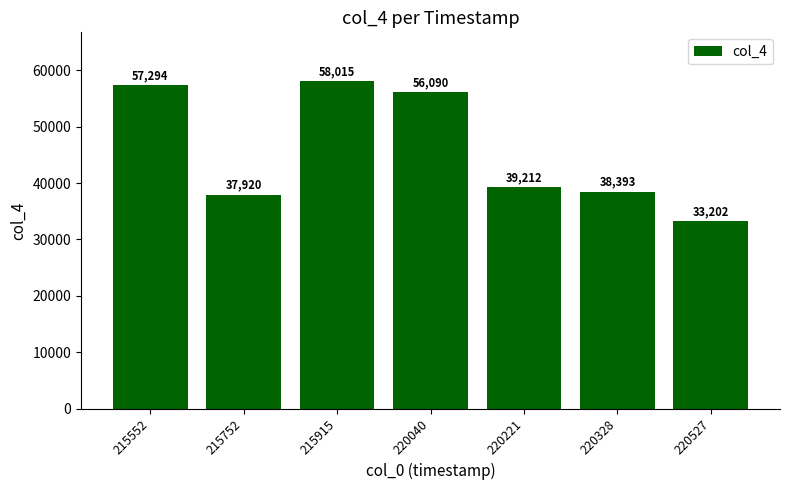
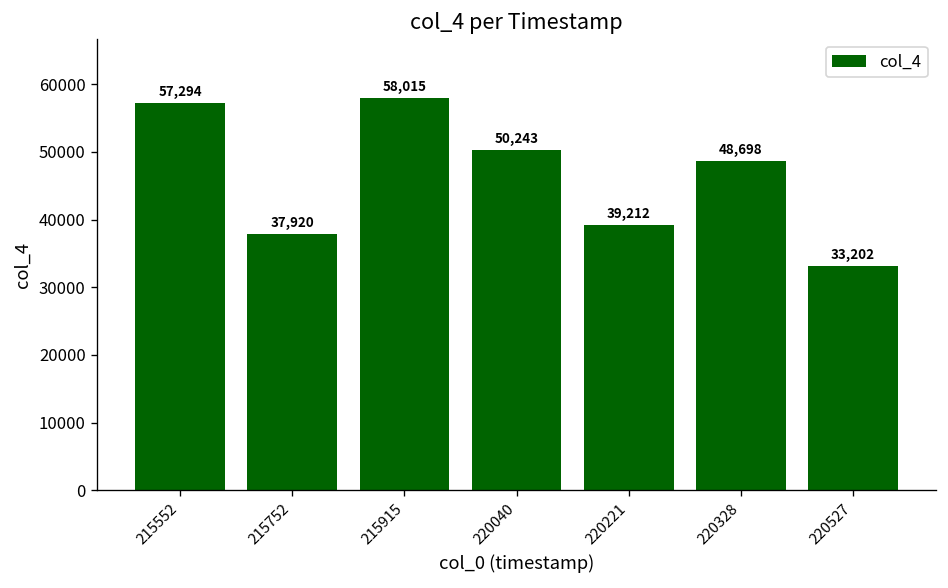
  {
    "215552": "57,294",
    "215752": "37,920",
    "215915": "58,015",
-   "220040": "56,090",
+   "220040": "50,243",
    "220221": "39,212",
-   "220328": "38,393",
+   "220328": "48,698",
    "220527": "33,202"
  }
